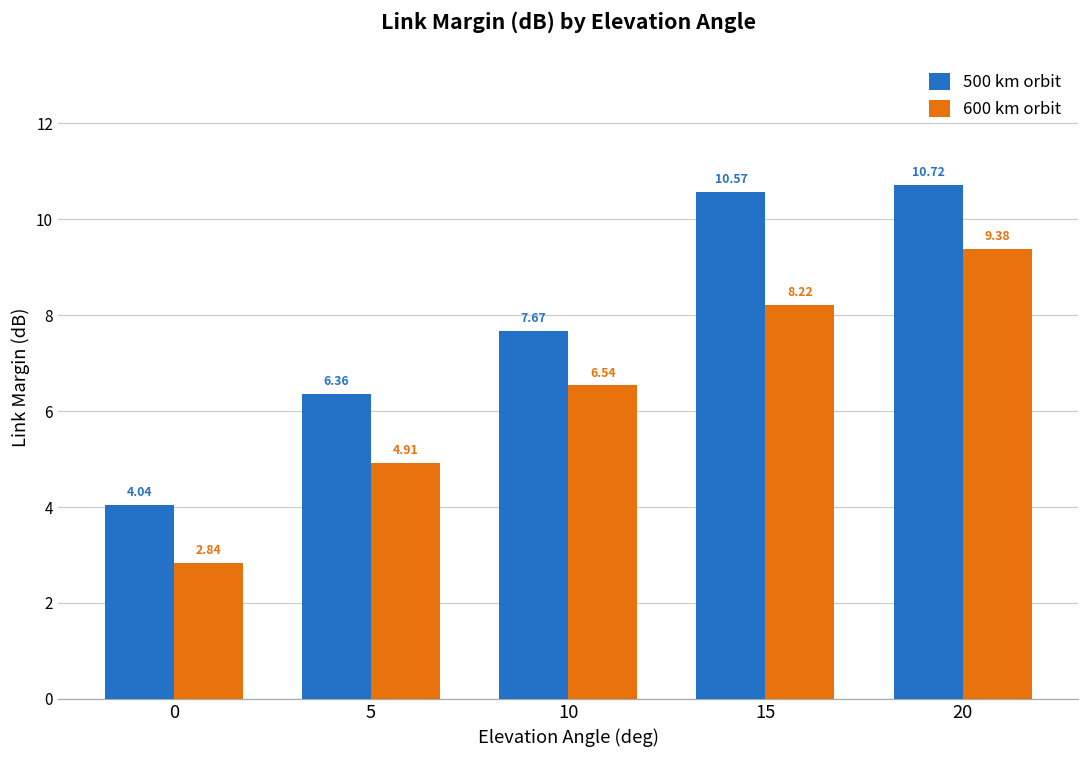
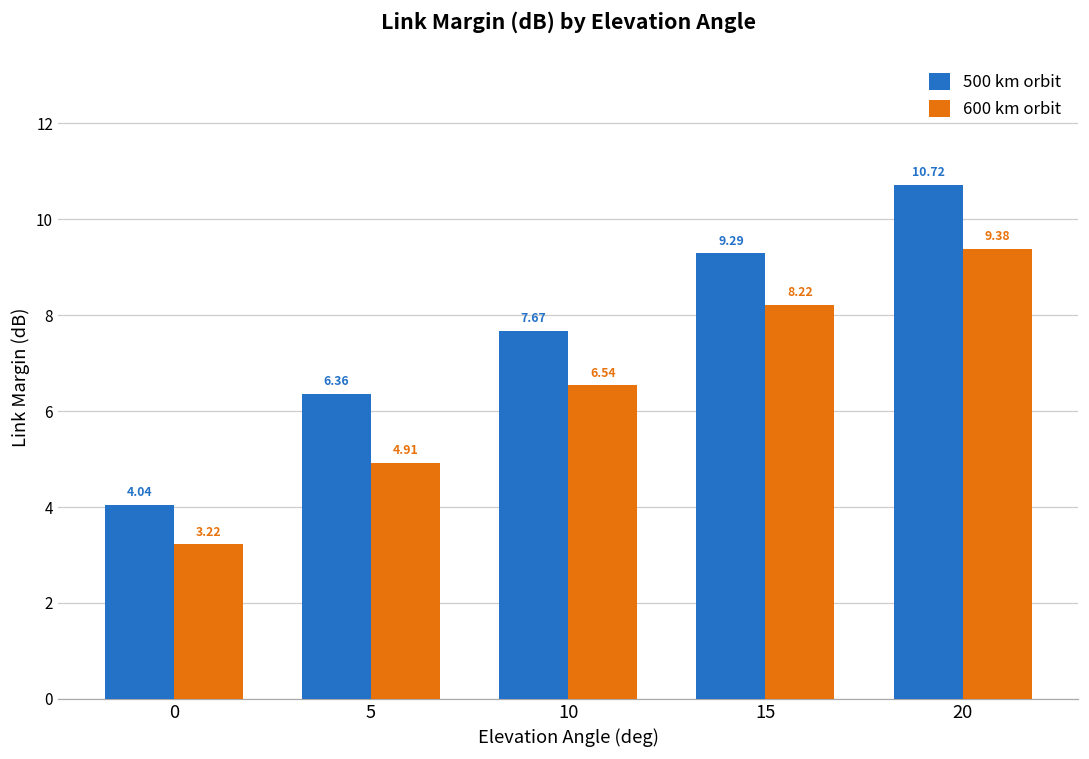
  {
    "500 km orbit": {
      "0": 4.04,
      "5": 6.36,
      "10": 7.67,
-     "15": 10.57,
+     "15": 9.29,
      "20": 10.72
    },
    "600 km orbit": {
-     "0": 2.84,
+     "0": 3.22,
      "5": 4.91,
      "10": 6.54,
      "15": 8.22,
      "20": 9.38
    }
  }
